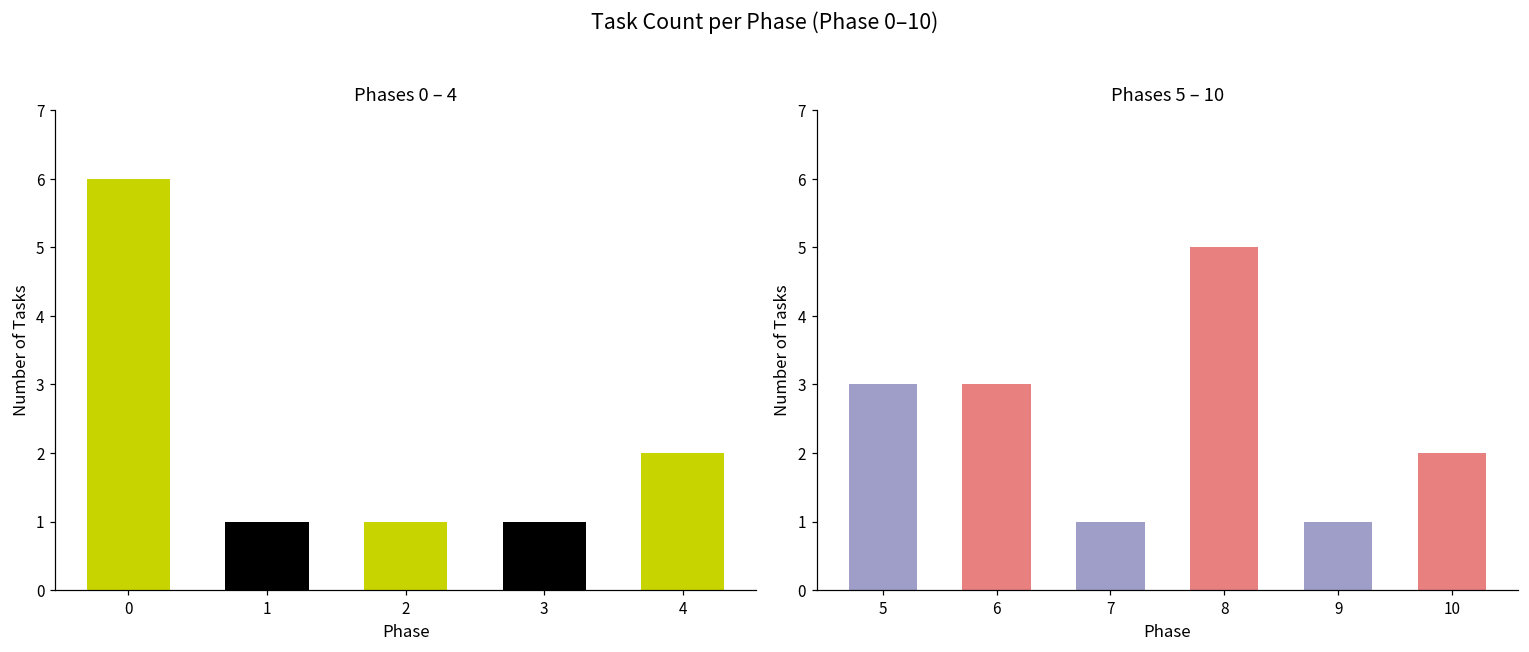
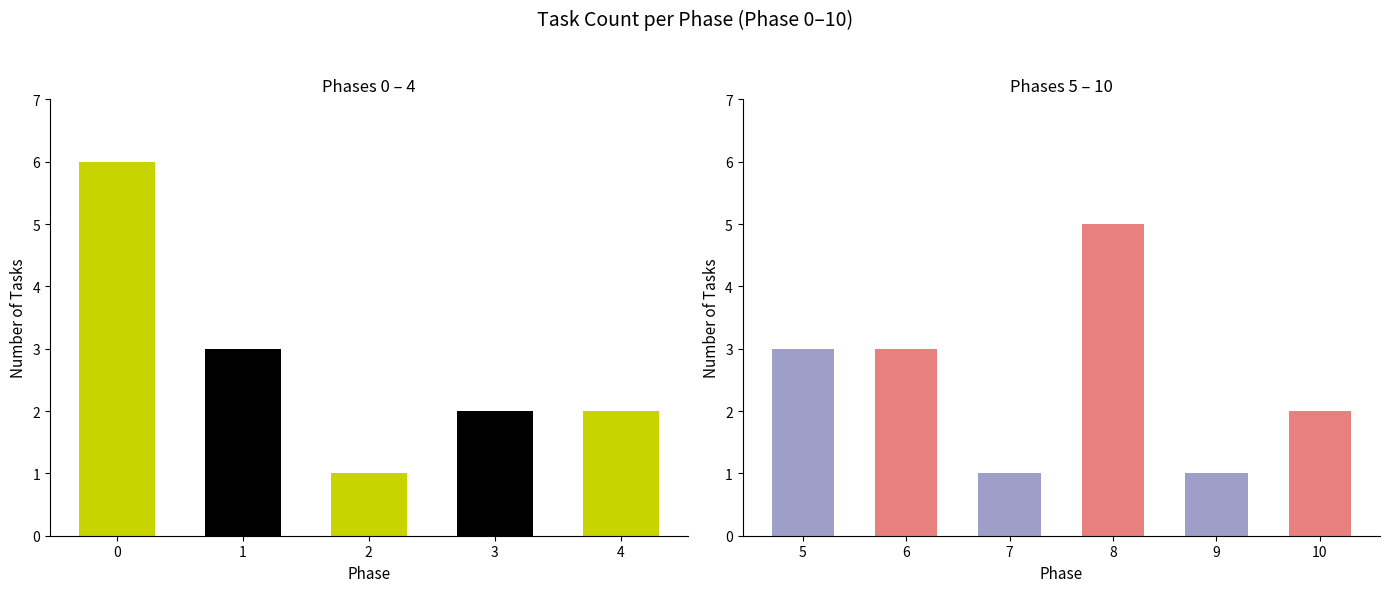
  {
    "Phases 0 – 4": {
      "0": 6,
-     "1": 1,
+     "1": 3,
      "2": 1,
-     "3": 1,
+     "3": 2,
      "4": 2
    },
    "Phases 5 – 10": {
      "5": 3.0,
      "6": 3.0,
      "7": 1.0,
      "8": 5.0,
      "9": 1.0,
      "10": 2.0
    }
  }
